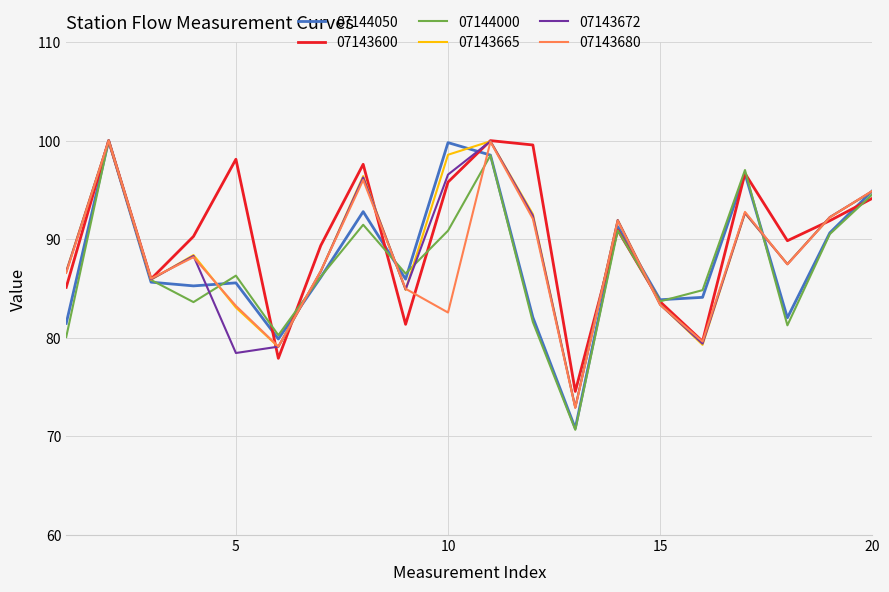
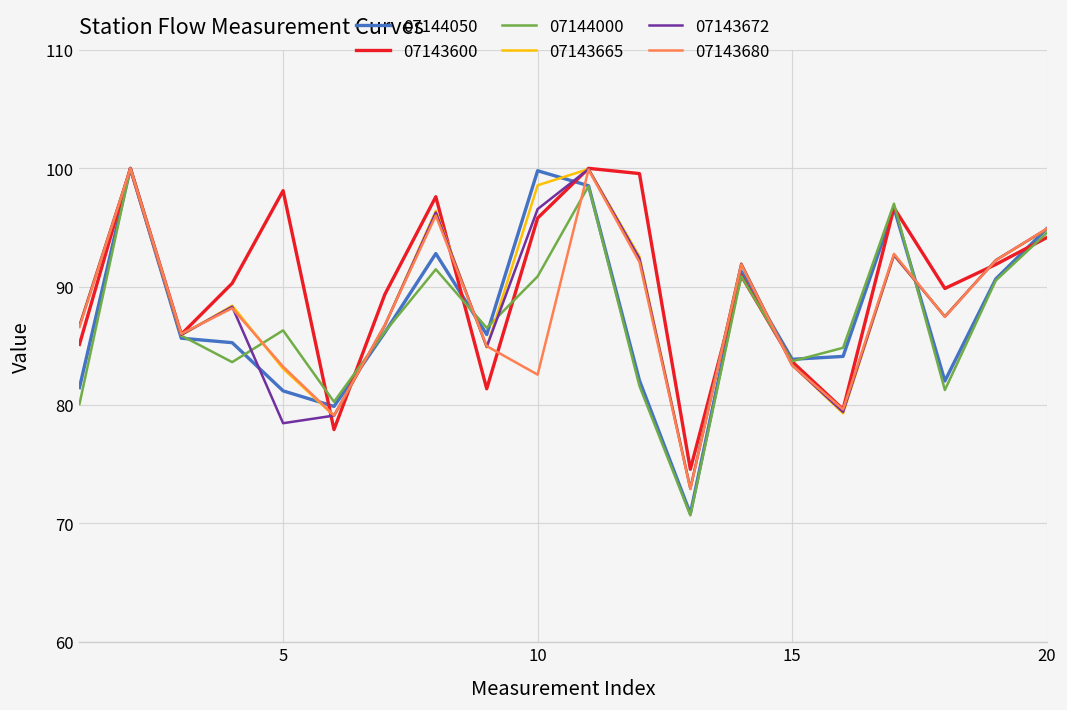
  {
    "07144050": {
-     "5": 86,
+     "5": 81,
      "10": 100
    },
    "07143600": {
      "5": 98,
      "10": 96,
      "20": 94
    },
    "07144000": {
      "5": 86,
      "10": 91,
      "20": 95
    },
    "07143665": {
      "10": 99
    },
    "07143672": {
      "5": 78,
      "10": 97
    },
    "07143680": {
      "10": 83
    }
  }
